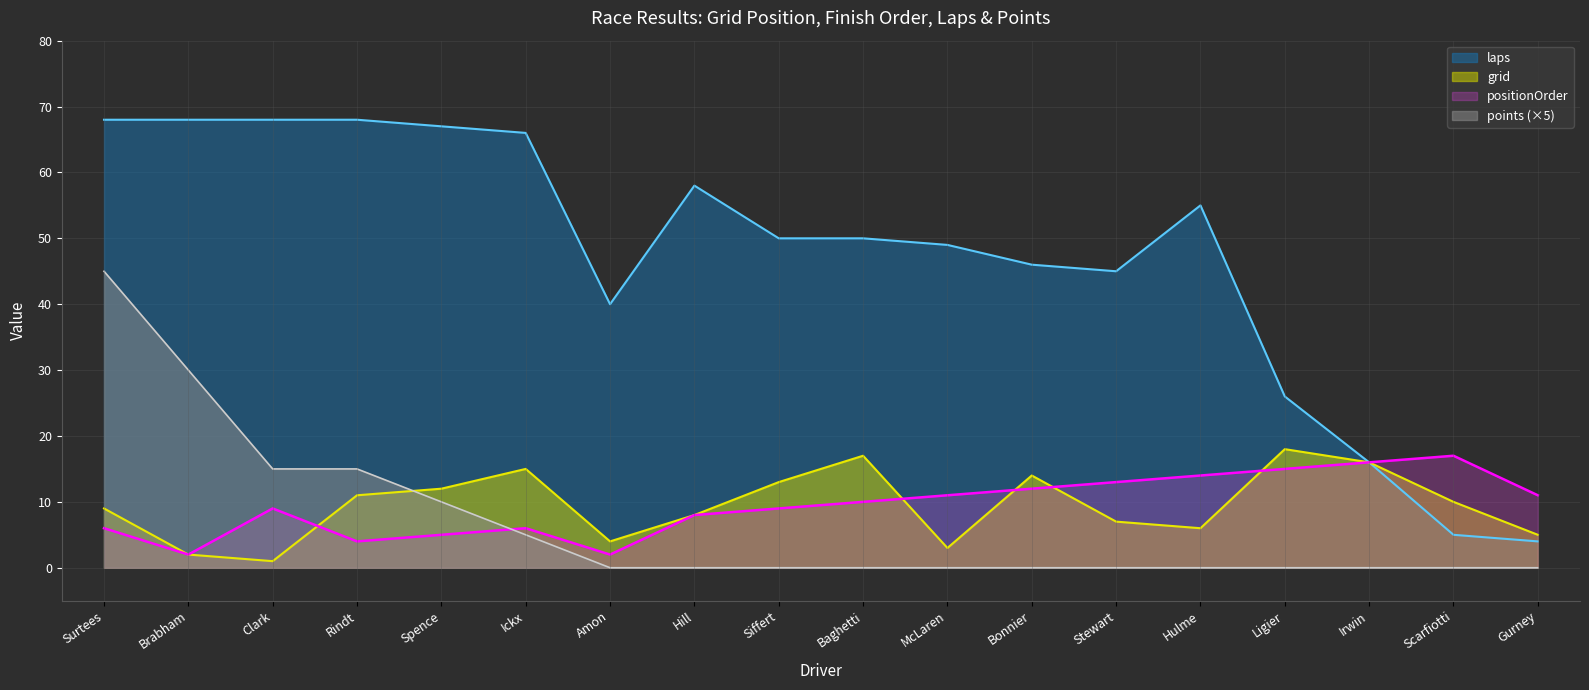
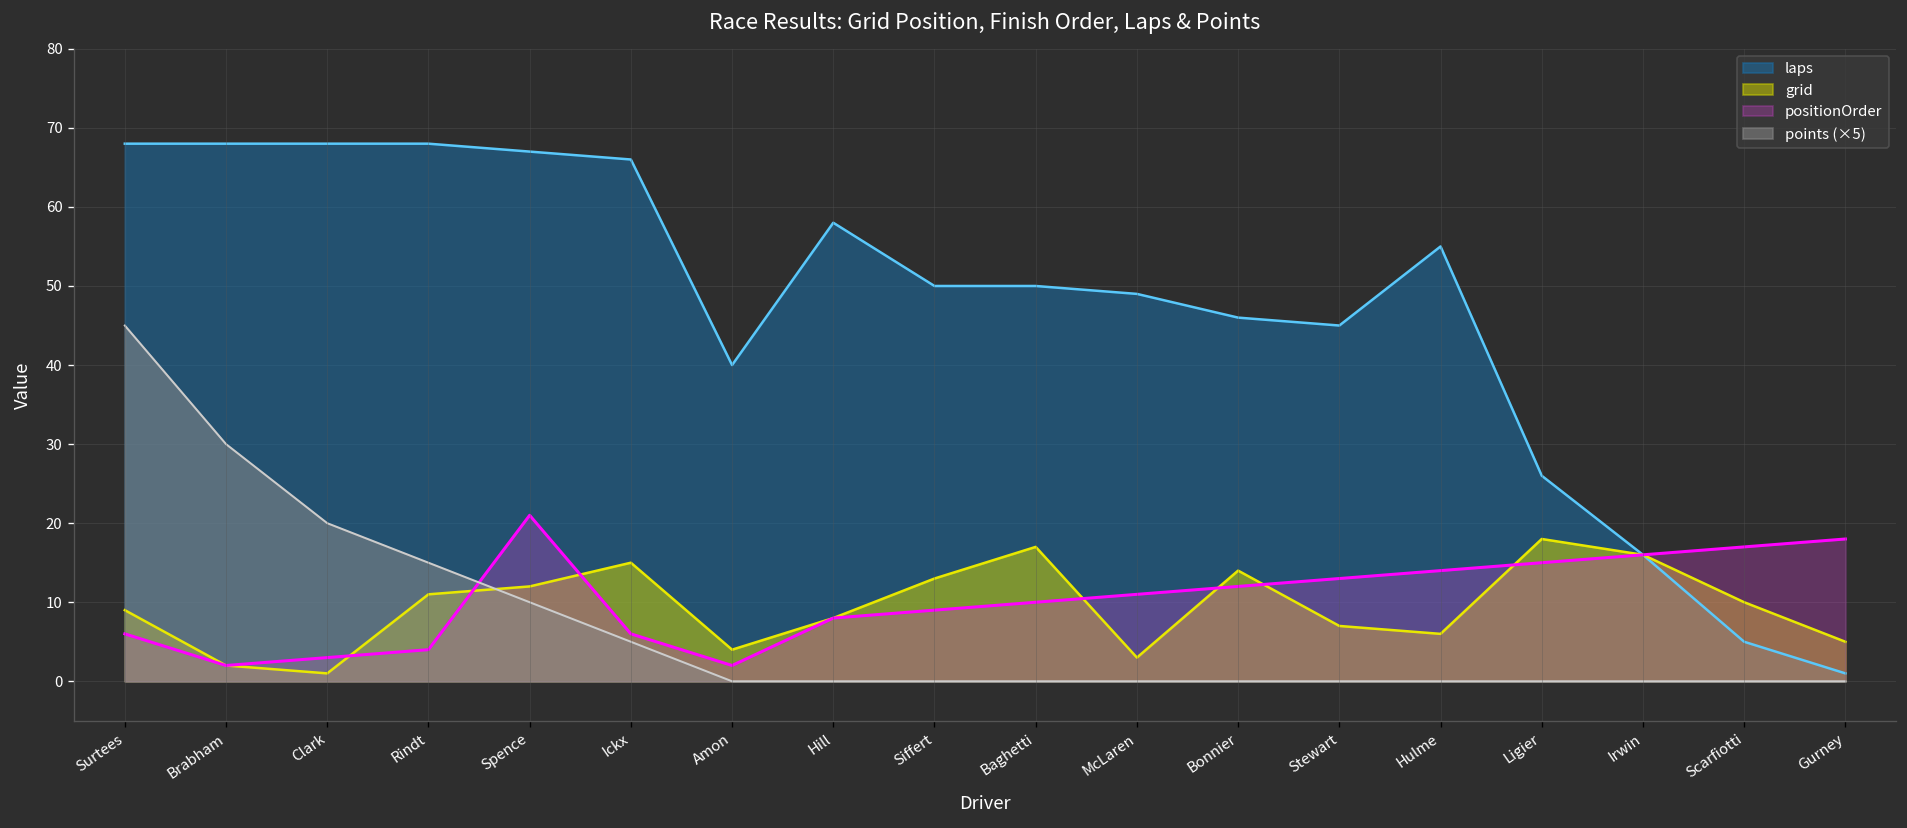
  {
    "laps": {
      "Surtees": 68,
      "Brabham": 68,
      "Clark": 68,
      "Rindt": 68,
      "Spence": 67,
      "Ickx": 66,
      "Amon": 40,
      "Hill": 58,
      "Siffert": 50,
      "Baghetti": 50,
      "McLaren": 49,
      "Bonnier": 46,
      "Stewart": 45,
      "Hulme": 55,
      "Ligier": 26,
      "Scarfiotti": 5,
-     "Gurney": 4
+     "Gurney": 1
    },
    "grid": {
      "Surtees": 9,
      "Clark": 1,
      "Rindt": 11,
      "Spence": 12,
      "Ickx": 15,
      "Amon": 4,
      "Siffert": 13,
      "Baghetti": 17,
      "McLaren": 3,
      "Bonnier": 14,
      "Stewart": 7,
      "Hulme": 6,
      "Ligier": 18,
      "Scarfiotti": 10,
      "Gurney": 5
    },
    "positionOrder": {
      "Surtees": 6,
-     "Clark": 9,
+     "Clark": 3,
      "Rindt": 4,
-     "Spence": 5,
+     "Spence": 21,
      "Ickx": 6,
      "Amon": 2,
      "Siffert": 9,
      "Baghetti": 10,
      "McLaren": 11,
      "Bonnier": 12,
      "Stewart": 13,
      "Hulme": 14,
      "Ligier": 15,
      "Scarfiotti": 17,
-     "Gurney": 11
+     "Gurney": 18
    },
    "points (×5)": {
      "Surtees": 45,
      "Brabham": 30,
-     "Clark": 15,
+     "Clark": 20,
      "Rindt": 15,
      "Spence": 10,
      "Ickx": 5,
      "Amon": 0,
      "Hill": 0,
      "Siffert": 0,
      "Baghetti": 0,
      "McLaren": 0,
      "Bonnier": 0,
      "Stewart": 0,
      "Hulme": 0,
      "Ligier": 0,
      "Irwin": 0,
      "Scarfiotti": 0,
      "Gurney": 0
    }
  }
